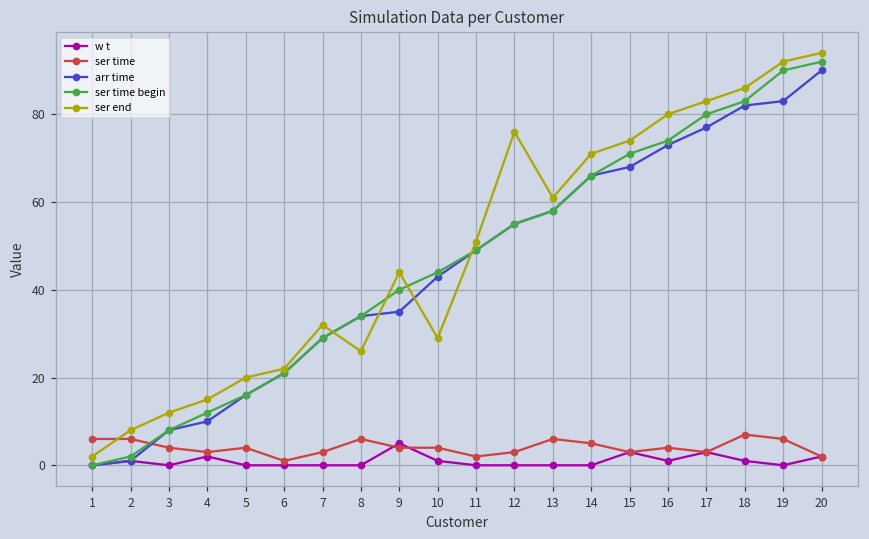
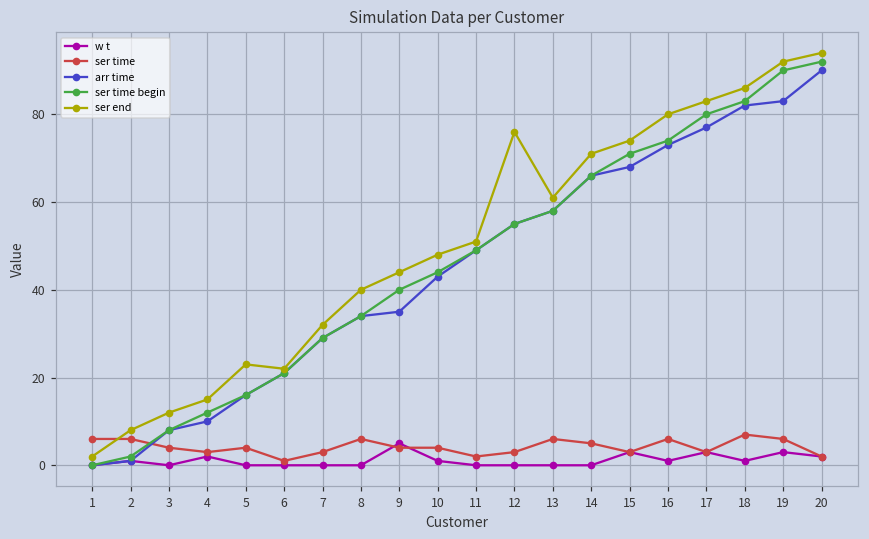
  {
    "w t": {
      "3": 0,
      "4": 2,
      "5": 0,
      "6": 0,
      "7": 0,
      "8": 0,
      "9": 5,
      "10": 1,
      "11": 0,
      "12": 0,
      "13": 0,
      "14": 0,
      "16": 1,
      "18": 1,
-     "19": 0
+     "19": 3
    },
    "ser time": {
      "1": 6,
      "2": 6,
      "3": 4,
      "4": 3,
      "5": 4,
      "6": 1,
      "7": 3,
      "8": 6,
      "9": 4,
      "10": 4,
      "11": 2,
      "12": 3,
      "13": 6,
      "14": 5,
-     "16": 4,
+     "16": 6,
      "18": 7,
      "19": 6
    },
    "arr time": {
      "4": 10,
      "9": 35,
      "10": 43,
      "15": 68,
      "16": 73,
      "17": 77,
      "18": 82,
      "19": 83,
      "20": 90
    },
    "ser time begin": {
      "2": 2,
      "4": 12,
      "9": 40,
      "10": 44,
      "15": 71,
      "16": 74,
      "17": 80,
      "18": 83,
      "19": 90,
      "20": 92
    },
    "ser end": {
      "1": 2,
      "2": 8,
      "3": 12,
      "4": 15,
-     "5": 20,
+     "5": 23,
      "6": 22,
      "7": 32,
-     "8": 26,
+     "8": 40,
      "9": 44,
-     "10": 29,
+     "10": 48,
      "11": 51,
      "12": 76,
      "13": 61,
      "14": 71,
      "15": 74,
      "16": 80,
      "17": 83,
      "18": 86,
      "19": 92,
      "20": 94
    }
  }
